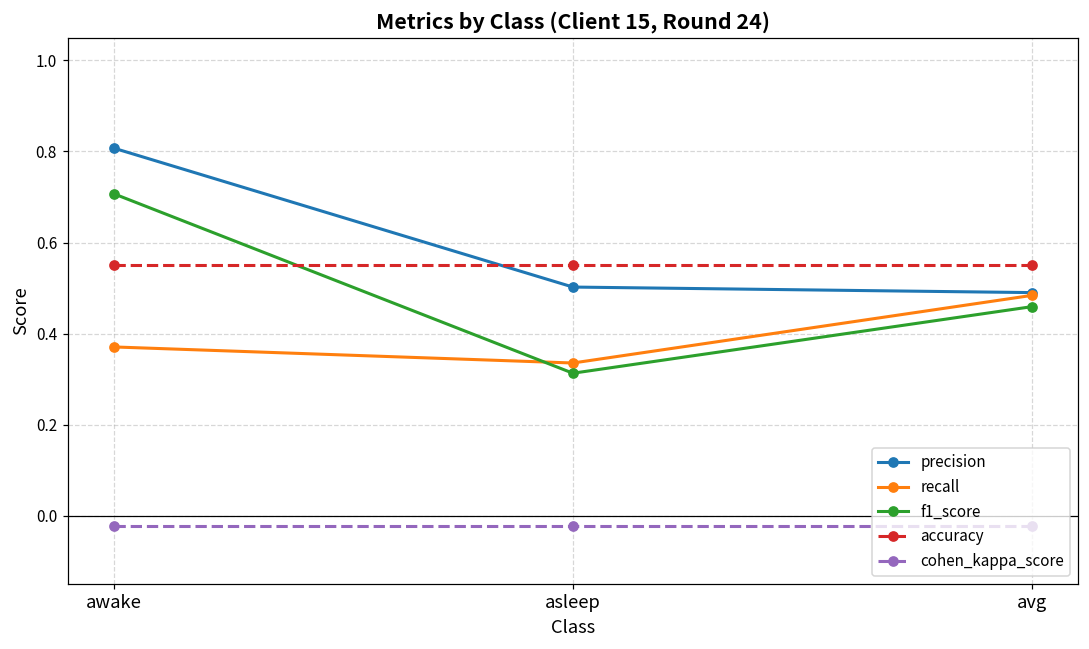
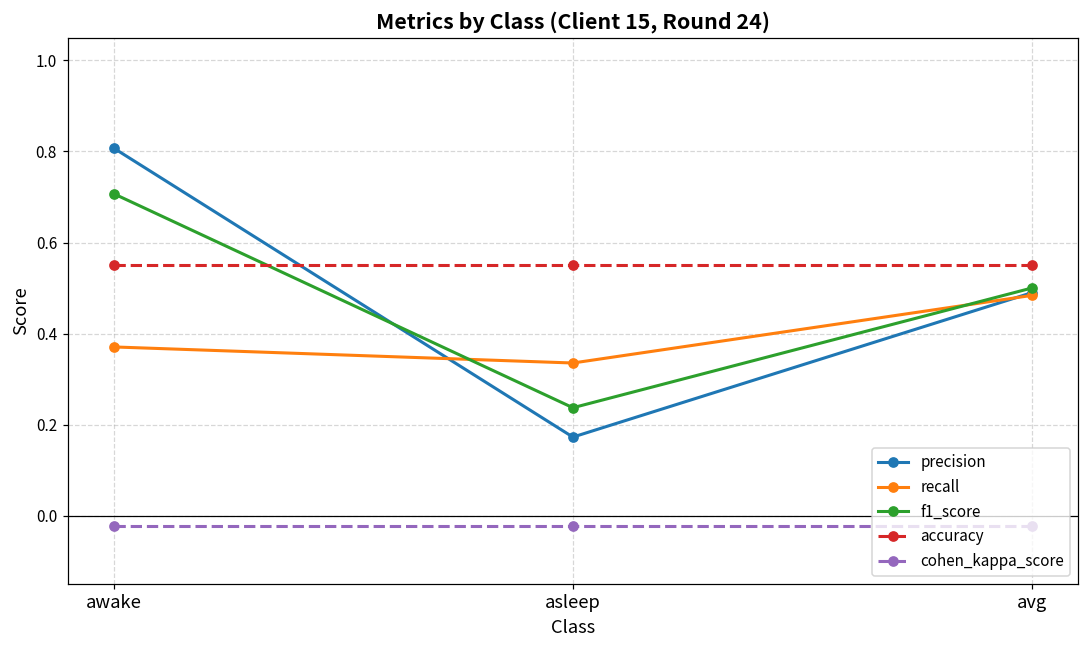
  {
    "precision": {
      "awake": 0.81,
-     "asleep": 0.50
+     "asleep": 0.17
    },
    "recall": {
      "awake": 0.37,
      "asleep": 0.34
    },
    "f1_score": {
      "awake": 0.71,
-     "asleep": 0.31,
-     "avg": 0.46
+     "asleep": 0.24,
+     "avg": 0.50
    },
    "accuracy": {
      "awake": 0.55,
      "asleep": 0.55,
      "avg": 0.55
    },
    "cohen_kappa_score": {
      "awake": -0.02,
      "asleep": -0.02
    }
  }
